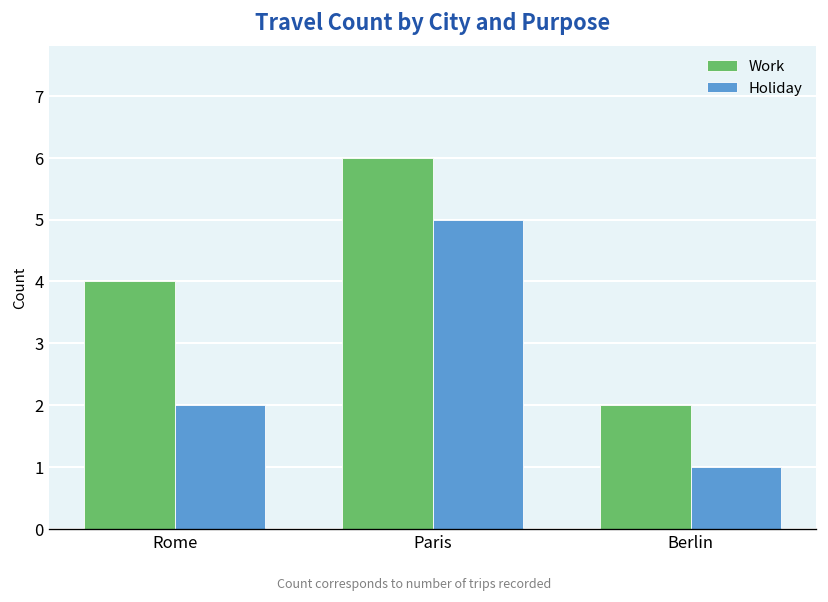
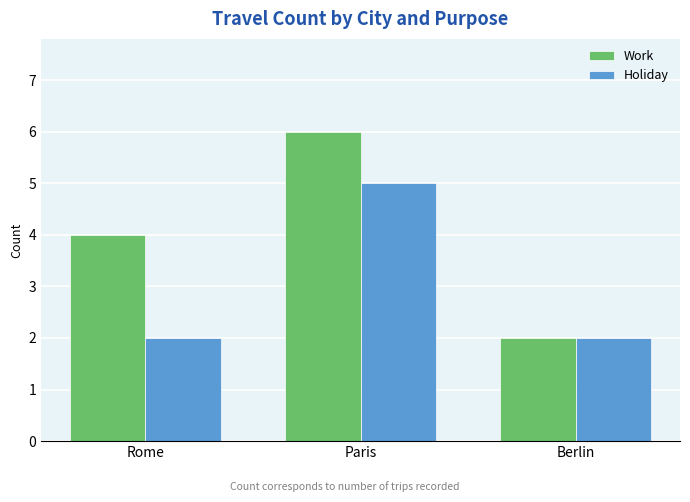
  {
    "Work": {
      "Rome": 4,
      "Paris": 6,
      "Berlin": 2
    },
    "Holiday": {
      "Rome": 2,
      "Paris": 5,
-     "Berlin": 1
+     "Berlin": 2
    }
  }
